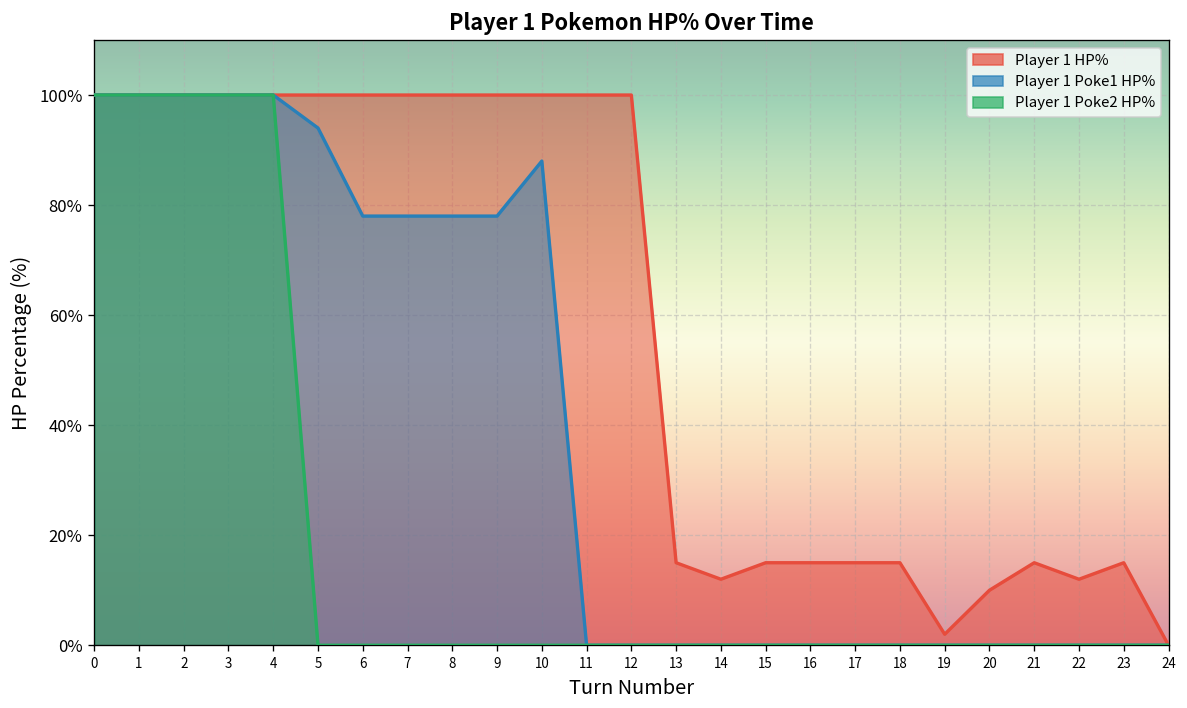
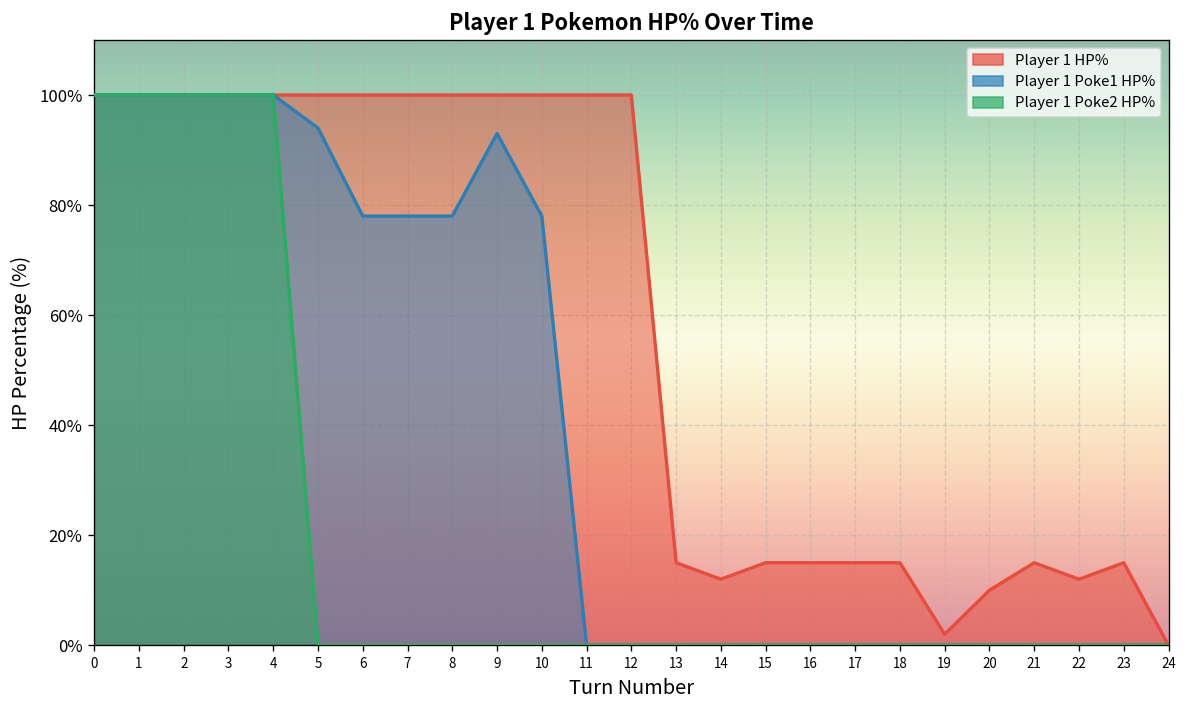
  {
    "Player 1 HP%": {
      "5": "100%",
      "6": "100%",
      "7": "100%",
      "8": "100%",
      "9": "100%",
      "10": "100%",
      "11": "100%",
      "12": "100%",
      "13": "15%",
      "14": "12%",
      "15": "15%",
      "16": "15%",
      "17": "15%",
      "18": "15%",
      "19": "2%",
      "20": "10%",
      "21": "15%",
      "22": "12%",
      "23": "15%"
    },
    "Player 1 Poke1 HP%": {
      "5": "94%",
      "6": "78%",
      "7": "78%",
      "8": "78%",
-     "9": "78%",
-     "10": "88%"
+     "9": "93%",
+     "10": "78%"
    },
    "Player 1 Poke2 HP%": {
      "5": "0%",
      "6": "0%",
      "7": "0%",
      "8": "0%",
      "9": "0%",
      "10": "0%"
    }
  }
